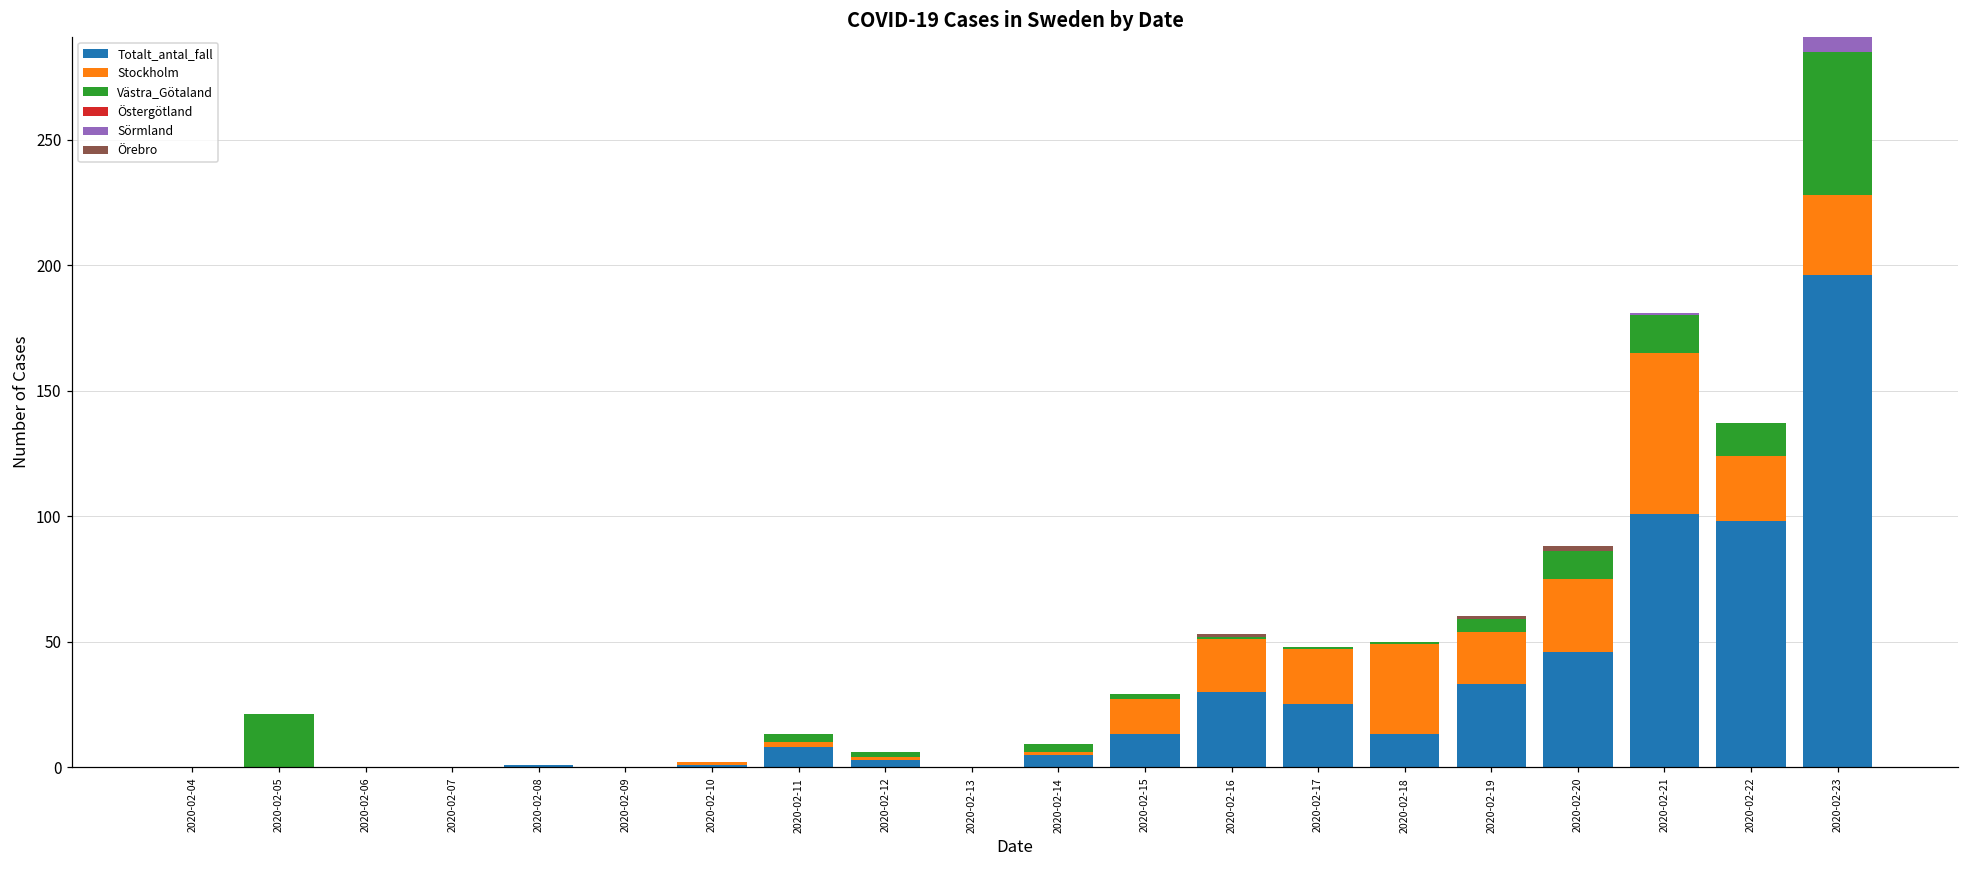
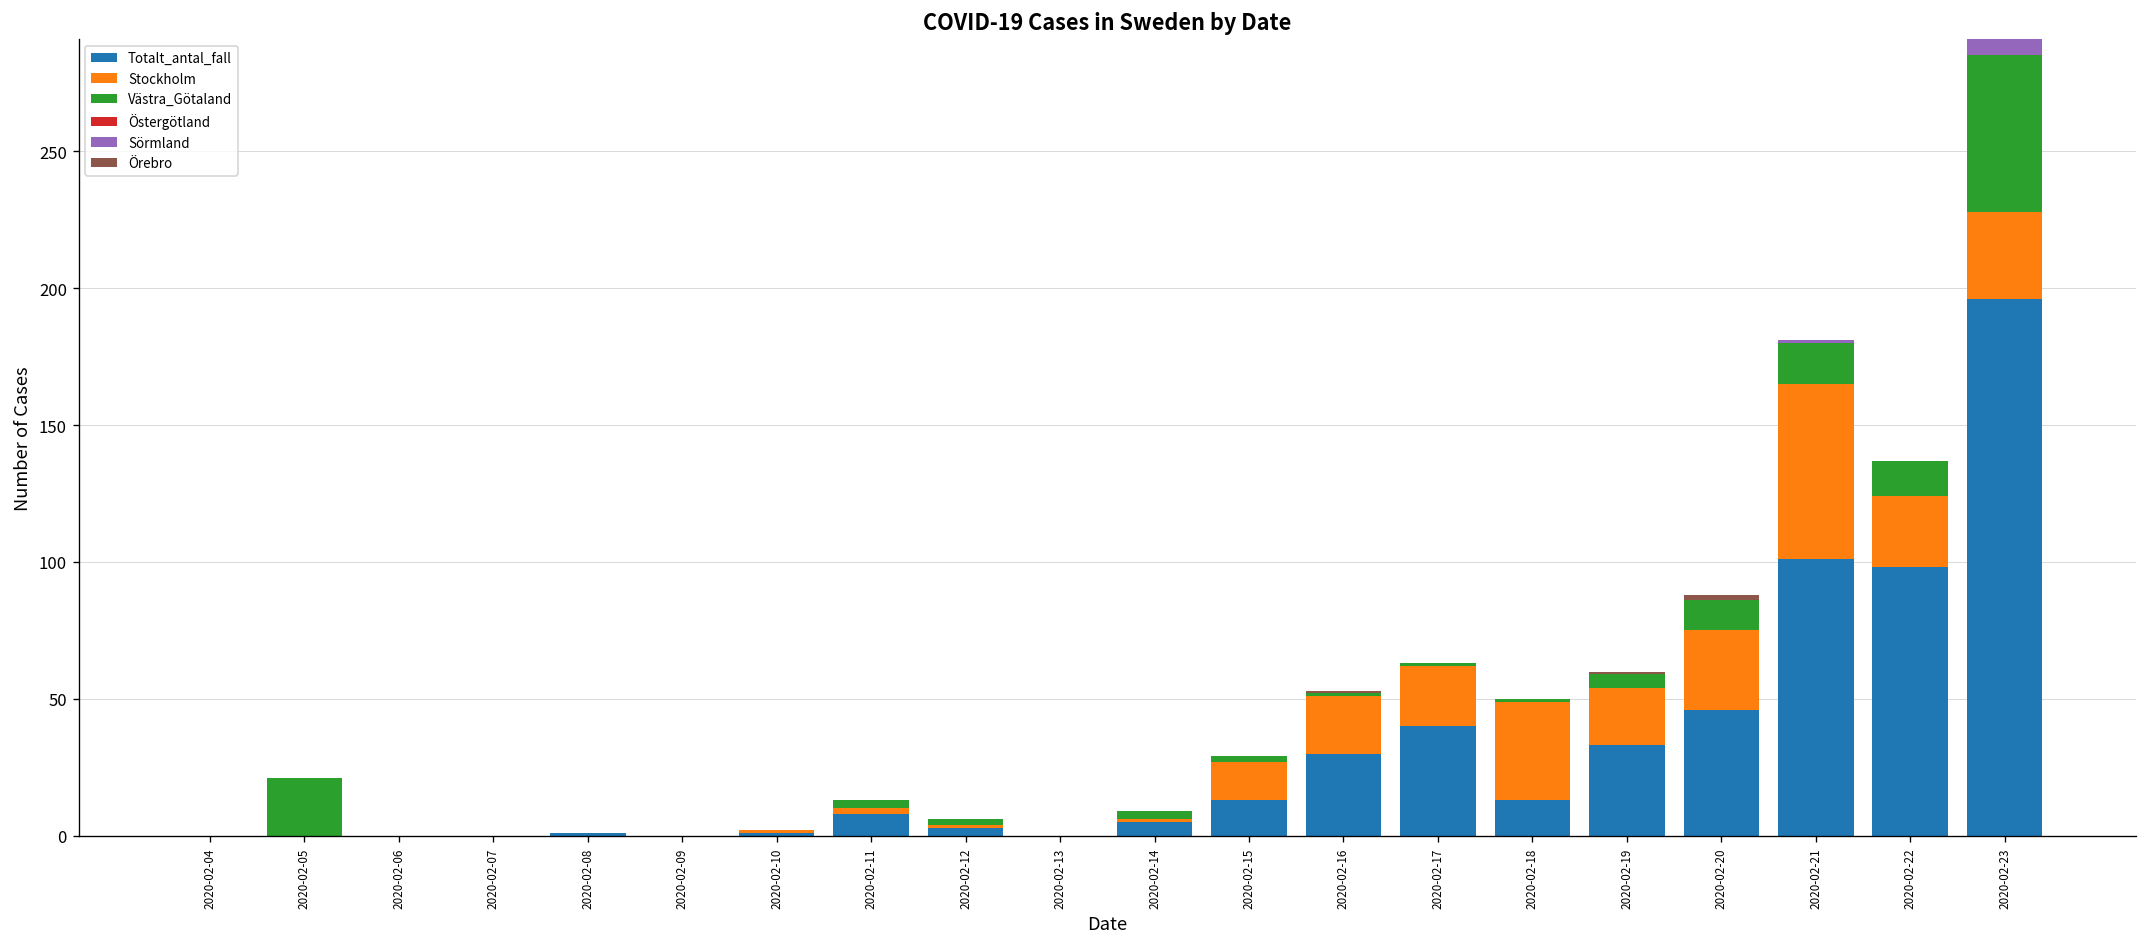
  {
    "Totalt_antal_fall": {
      "2020-02-04": 0,
      "2020-02-05": 0,
      "2020-02-06": 0,
      "2020-02-07": 0,
      "2020-02-09": 0,
      "2020-02-11": 8,
      "2020-02-12": 3,
      "2020-02-13": 0,
      "2020-02-14": 5,
      "2020-02-15": 13,
      "2020-02-16": 30,
-     "2020-02-17": 25,
+     "2020-02-17": 40,
      "2020-02-18": 13,
      "2020-02-19": 33,
      "2020-02-20": 46,
      "2020-02-21": 101,
      "2020-02-22": 98,
      "2020-02-23": 196
    },
    "Stockholm": {
      "2020-02-04": 0,
      "2020-02-05": 0,
      "2020-02-06": 0,
      "2020-02-07": 0,
      "2020-02-08": 0,
      "2020-02-09": 0,
      "2020-02-11": 2,
      "2020-02-13": 0,
      "2020-02-15": 14,
      "2020-02-16": 21,
      "2020-02-17": 22,
      "2020-02-18": 36,
      "2020-02-19": 21,
      "2020-02-20": 29,
      "2020-02-21": 64,
      "2020-02-22": 26,
      "2020-02-23": 32
    },
    "Östergötland": {
      "2020-02-04": 0,
      "2020-02-06": 0,
      "2020-02-07": 0,
      "2020-02-08": 0,
      "2020-02-09": 0,
      "2020-02-10": 0,
      "2020-02-13": 0,
      "2020-02-16": 0,
      "2020-02-17": 0,
      "2020-02-18": 0
    },
    "Sörmland": {
      "2020-02-04": 0,
      "2020-02-05": 0,
      "2020-02-06": 0,
      "2020-02-07": 0,
      "2020-02-08": 0,
      "2020-02-09": 0,
      "2020-02-10": 0,
      "2020-02-11": 0,
      "2020-02-12": 0,
      "2020-02-13": 0,
      "2020-02-14": 0,
      "2020-02-15": 0,
      "2020-02-16": 0,
      "2020-02-17": 0,
      "2020-02-18": 0,
      "2020-02-19": 0,
      "2020-02-20": 0,
      "2020-02-22": 0,
      "2020-02-23": 6
    },
    "Örebro": {
      "2020-02-04": 0,
      "2020-02-05": 0,
      "2020-02-06": 0,
      "2020-02-07": 0,
      "2020-02-08": 0,
      "2020-02-09": 0,
      "2020-02-10": 0,
      "2020-02-11": 0,
      "2020-02-12": 0,
      "2020-02-13": 0,
      "2020-02-14": 0,
      "2020-02-15": 0,
      "2020-02-17": 0,
      "2020-02-18": 0,
      "2020-02-20": 2,
      "2020-02-21": 0,
      "2020-02-22": 0,
      "2020-02-23": 0
    }
  }
